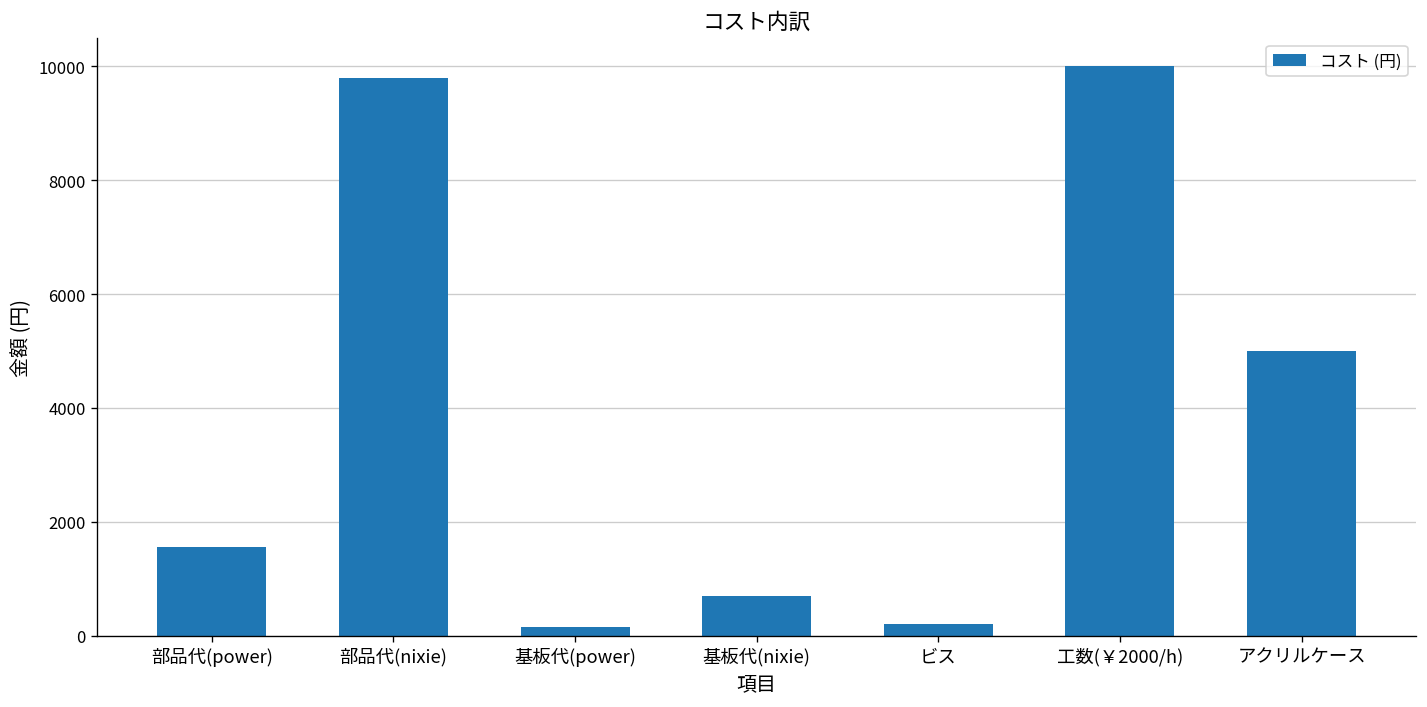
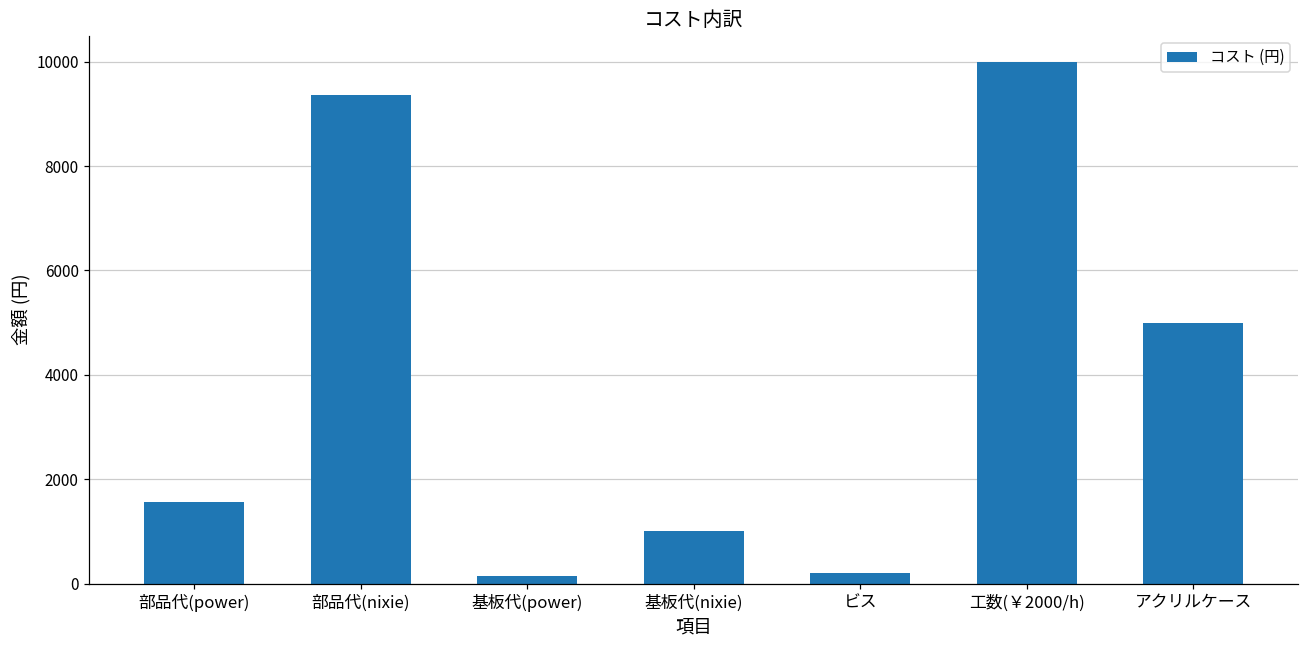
  {
    "部品代(power)": 1600,
-   "部品代(nixie)": 9800,
+   "部品代(nixie)": 9400,
    "基板代(power)": 100,
-   "基板代(nixie)": 700,
+   "基板代(nixie)": 1000,
    "ビス": 200,
    "工数(￥2000/h)": 10000,
    "アクリルケース": 5000
  }
